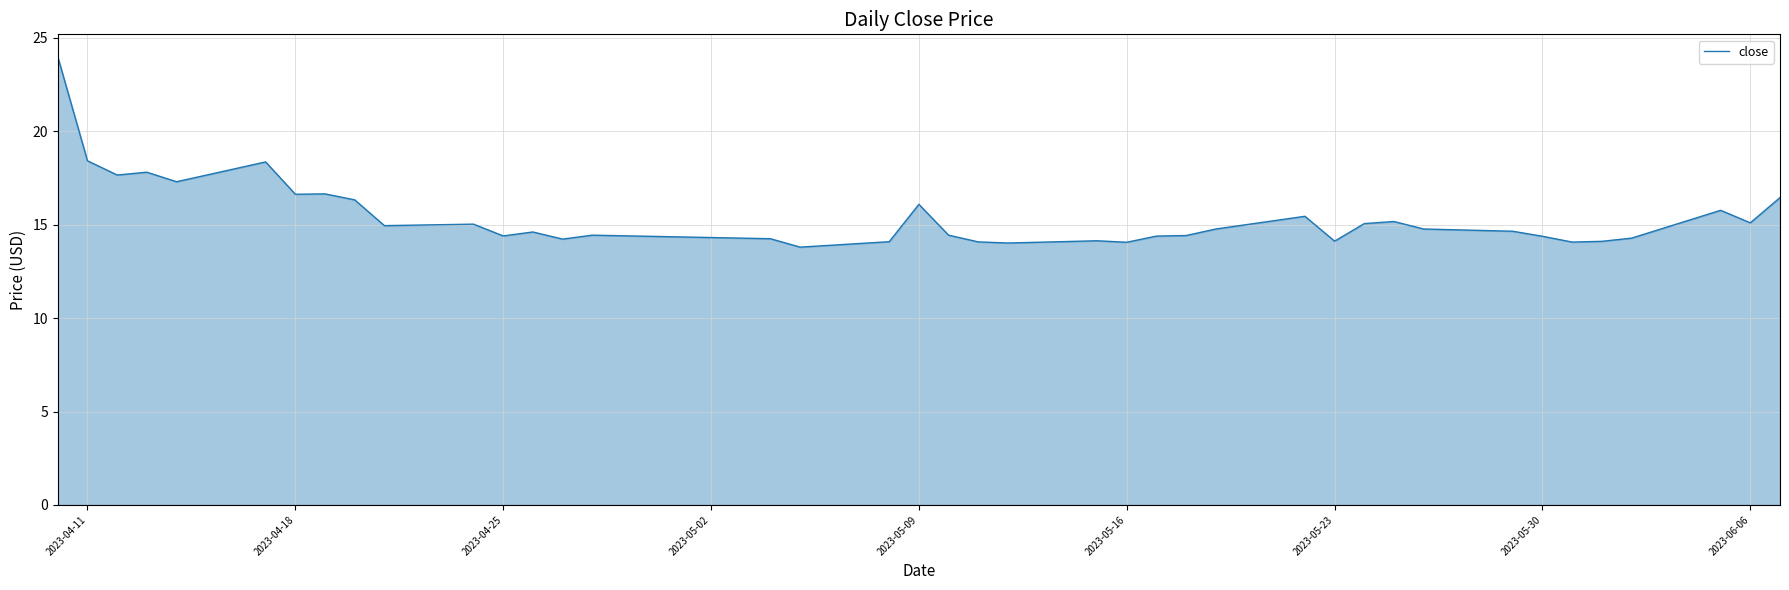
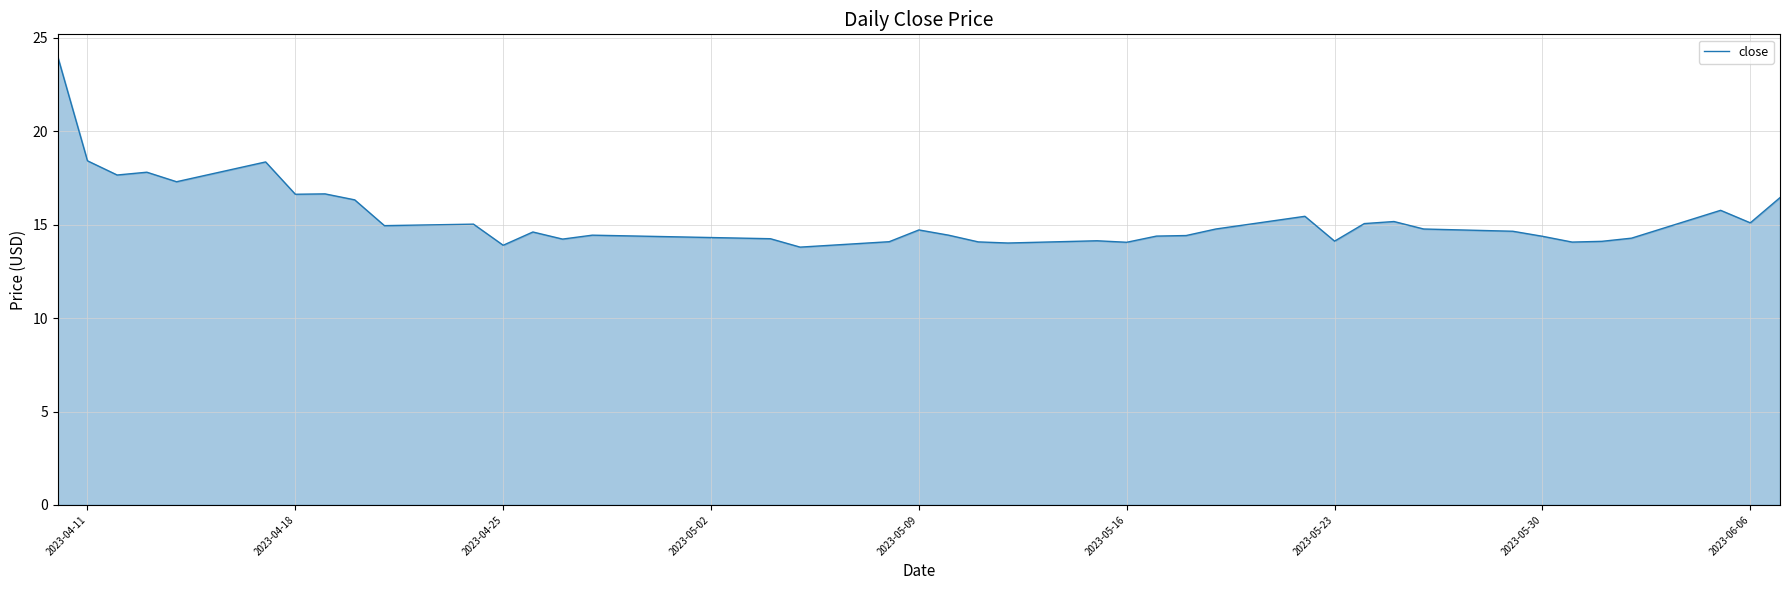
  {
    "2023-04-11": 18.4,
    "2023-04-18": 16.6,
-   "2023-04-25": 14.4,
-   "2023-05-09": 16.1,
+   "2023-04-25": 13.9,
+   "2023-05-09": 14.7,
    "2023-05-16": 14.1,
    "2023-05-23": 14.1,
    "2023-05-30": 14.4,
    "2023-06-06": 15.1
  }
